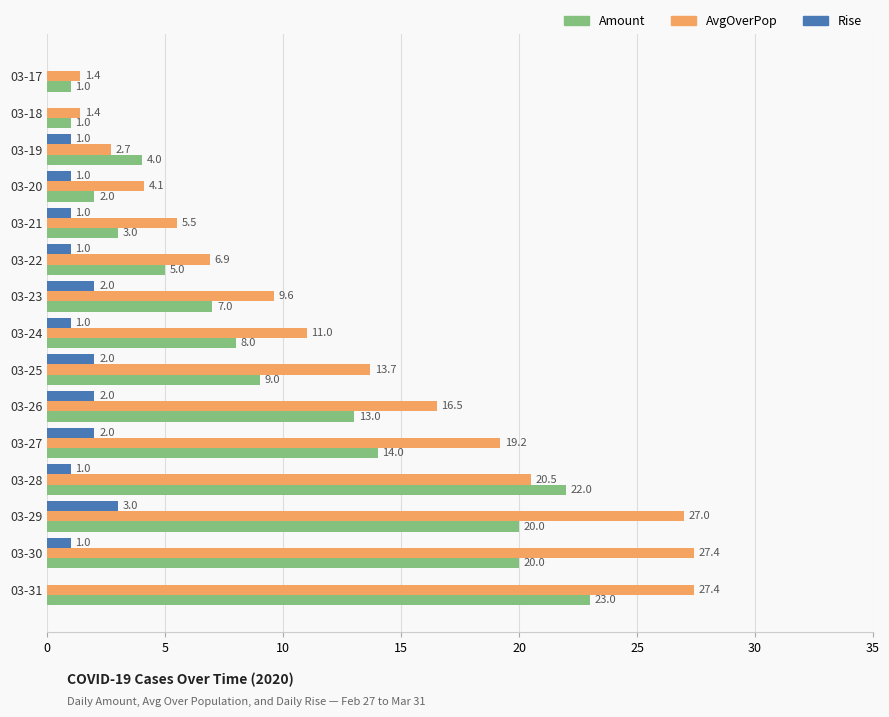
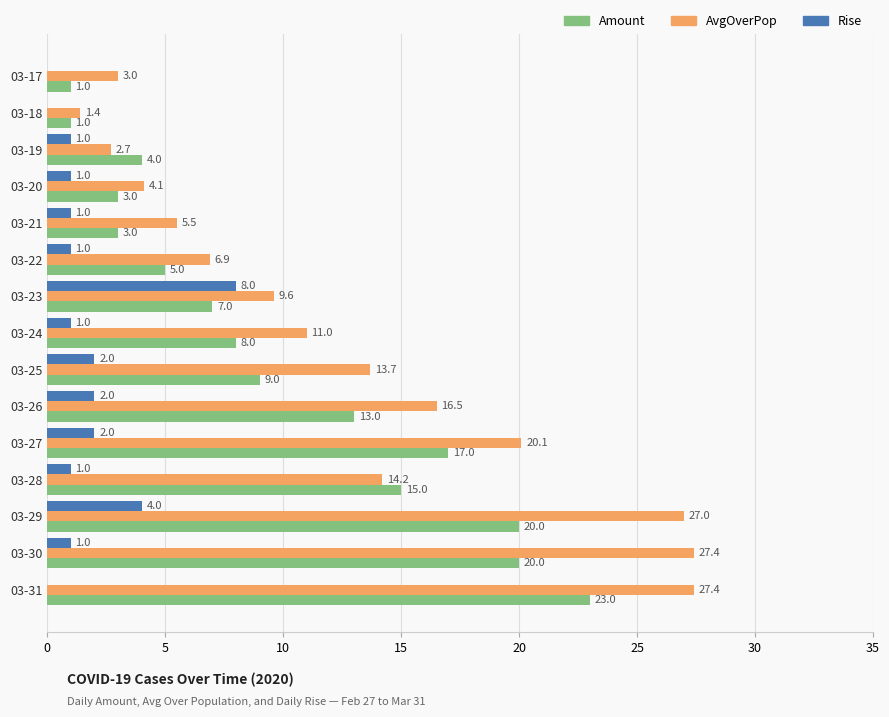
  {
    "Amount": {
      "03-17": 1.0,
      "03-18": 1.0,
      "03-19": 4.0,
-     "03-20": 2.0,
+     "03-20": 3.0,
      "03-21": 3.0,
      "03-22": 5.0,
      "03-23": 7.0,
      "03-24": 8.0,
      "03-25": 9.0,
      "03-26": 13.0,
-     "03-27": 14.0,
-     "03-28": 22.0,
+     "03-27": 17.0,
+     "03-28": 15.0,
      "03-29": 20.0,
      "03-30": 20.0,
      "03-31": 23.0
    },
    "AvgOverPop": {
-     "03-17": 1.4,
+     "03-17": 3.0,
      "03-18": 1.4,
      "03-19": 2.7,
      "03-20": 4.1,
      "03-21": 5.5,
      "03-22": 6.9,
      "03-23": 9.6,
      "03-24": 11.0,
      "03-25": 13.7,
      "03-26": 16.5,
-     "03-27": 19.2,
-     "03-28": 20.5,
+     "03-27": 20.1,
+     "03-28": 14.2,
      "03-29": 27.0,
      "03-30": 27.4,
      "03-31": 27.4
    },
    "Rise": {
      "03-19": 1.0,
      "03-20": 1.0,
      "03-21": 1.0,
      "03-22": 1.0,
-     "03-23": 2.0,
+     "03-23": 8.0,
      "03-24": 1.0,
      "03-25": 2.0,
      "03-26": 2.0,
      "03-27": 2.0,
      "03-28": 1.0,
-     "03-29": 3.0,
+     "03-29": 4.0,
      "03-30": 1.0
    }
  }
